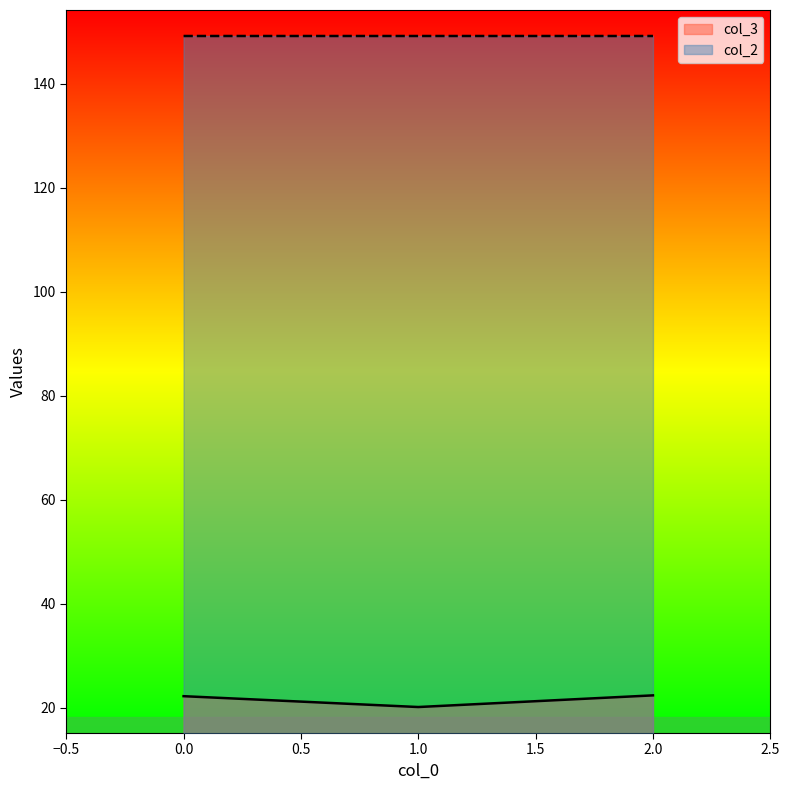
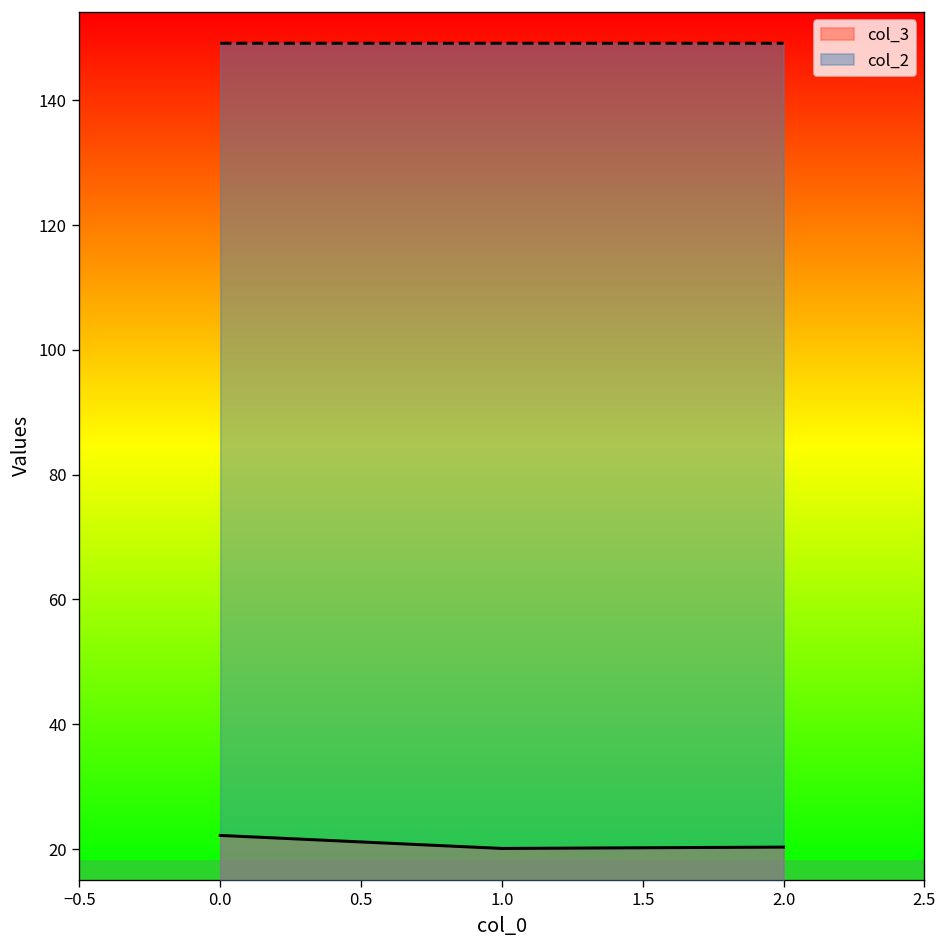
  {
    "col_3": {
      "0.0": 22,
      "1.0": 20,
-     "2.0": 22
+     "2.0": 20
    },
    "col_2": {
      "0.0": 149,
      "1.0": 149,
      "2.0": 149
    }
  }
